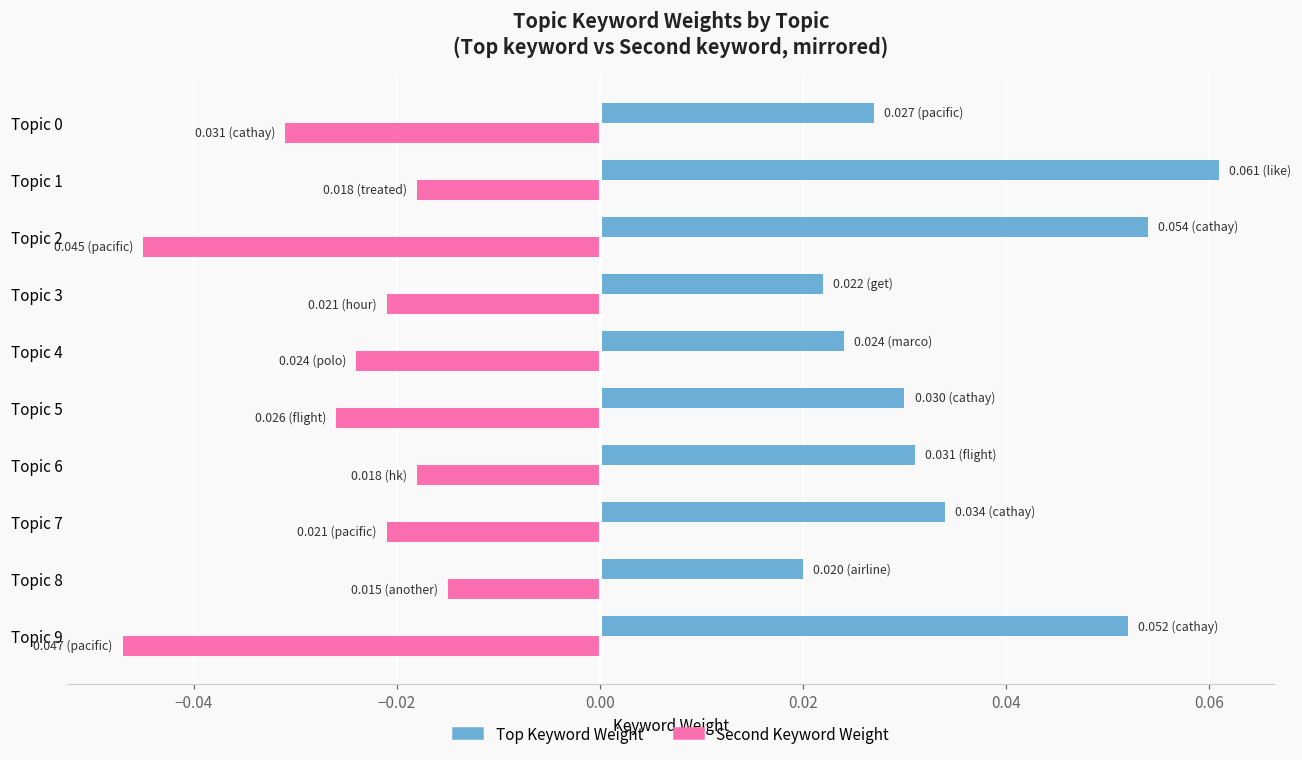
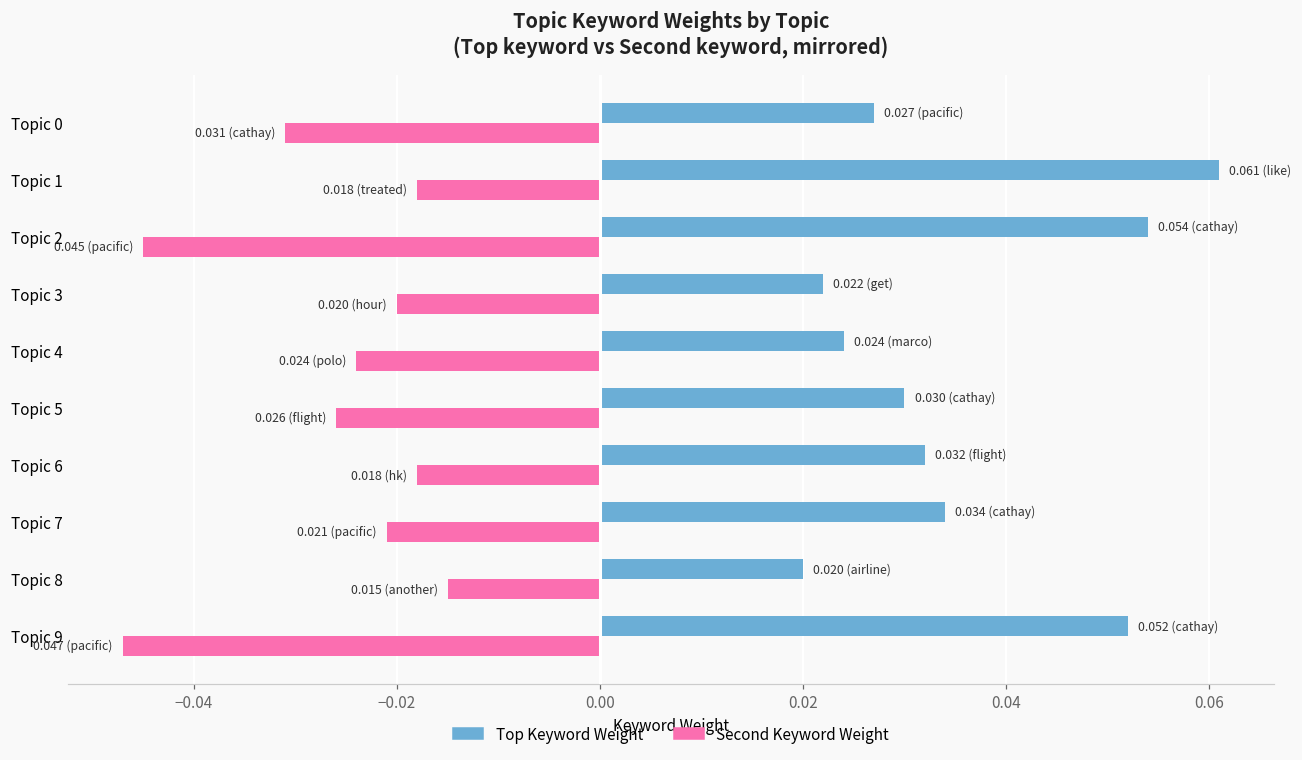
  {
    "Top Keyword Weight": {
      "Topic 0": 0.027,
      "Topic 1": 0.061,
      "Topic 2": 0.054,
      "Topic 3": 0.022,
      "Topic 4": 0.024,
      "Topic 5": 0.030,
-     "Topic 6": 0.031,
+     "Topic 6": 0.032,
      "Topic 7": 0.034,
      "Topic 8": 0.020,
      "Topic 9": 0.052
    },
    "Second Keyword Weight": {
-     "Topic 3": 0.021
+     "Topic 3": 0.020
    }
  }
